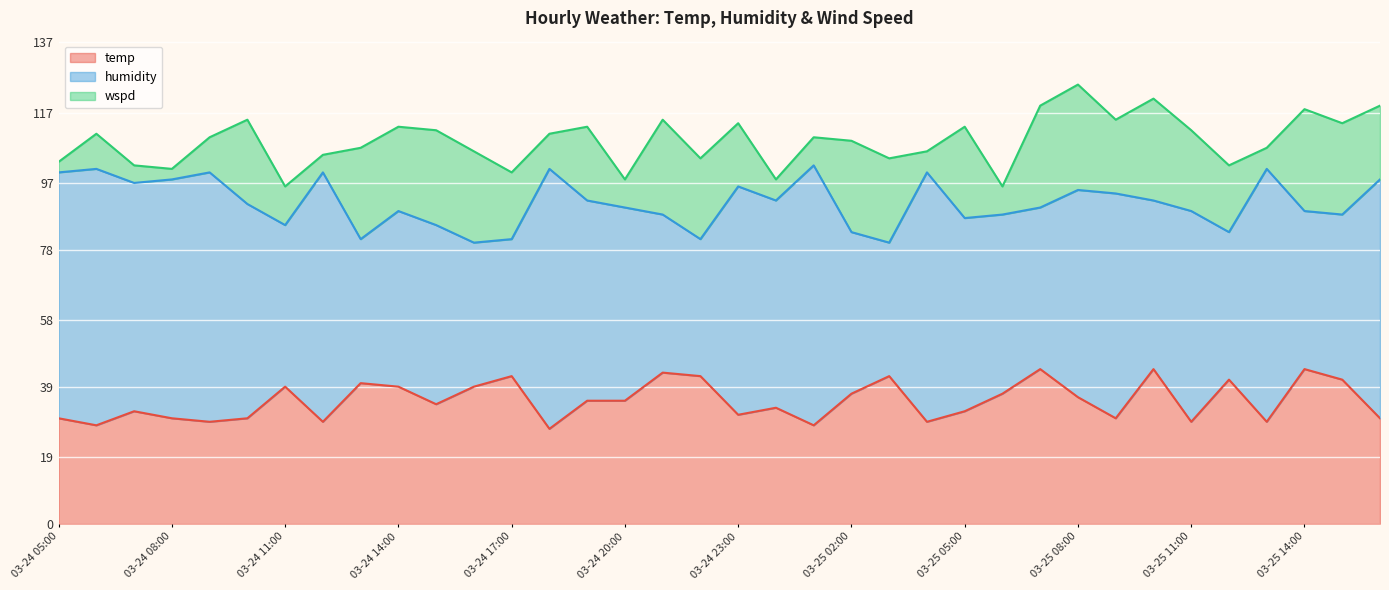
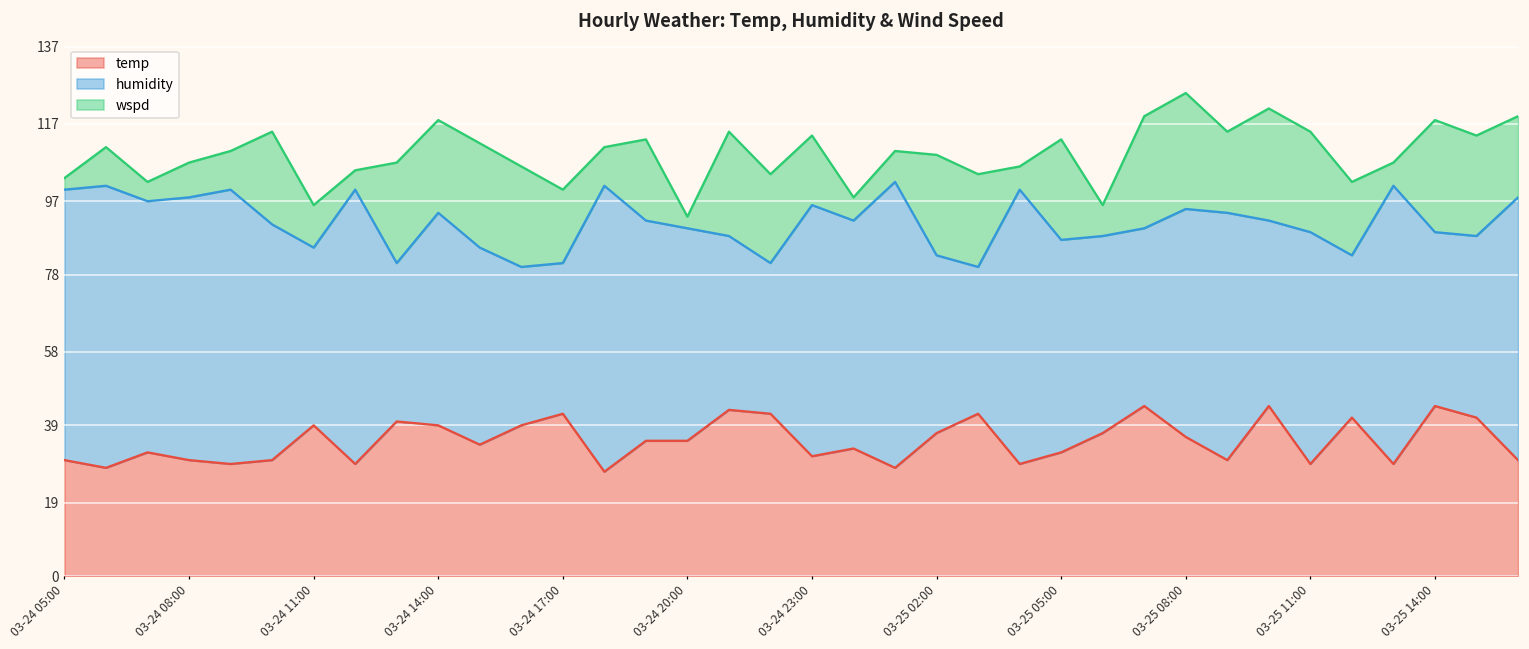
  {
    "temp": {
      "03-24 05:00": 30,
      "03-24 08:00": 30,
      "03-24 11:00": 39,
      "03-24 14:00": 39,
      "03-24 17:00": 42,
      "03-24 20:00": 35,
      "03-24 23:00": 31,
      "03-25 02:00": 37,
      "03-25 05:00": 32,
      "03-25 08:00": 36,
      "03-25 11:00": 29,
      "03-25 14:00": 44
    },
    "humidity": {
      "03-24 05:00": 70,
      "03-24 08:00": 68,
      "03-24 11:00": 46,
-     "03-24 14:00": 50,
+     "03-24 14:00": 55,
      "03-24 17:00": 39,
      "03-24 20:00": 55,
      "03-24 23:00": 65,
      "03-25 02:00": 46,
      "03-25 05:00": 55,
      "03-25 08:00": 59,
      "03-25 11:00": 60,
      "03-25 14:00": 45
    },
    "wspd": {
      "03-24 05:00": 3,
-     "03-24 08:00": 3,
+     "03-24 08:00": 9,
      "03-24 11:00": 11,
      "03-24 14:00": 24,
      "03-24 17:00": 19,
-     "03-24 20:00": 8,
+     "03-24 20:00": 3,
      "03-24 23:00": 18,
      "03-25 02:00": 26,
      "03-25 05:00": 26,
      "03-25 08:00": 30,
-     "03-25 11:00": 23,
+     "03-25 11:00": 26,
      "03-25 14:00": 29
    }
  }
